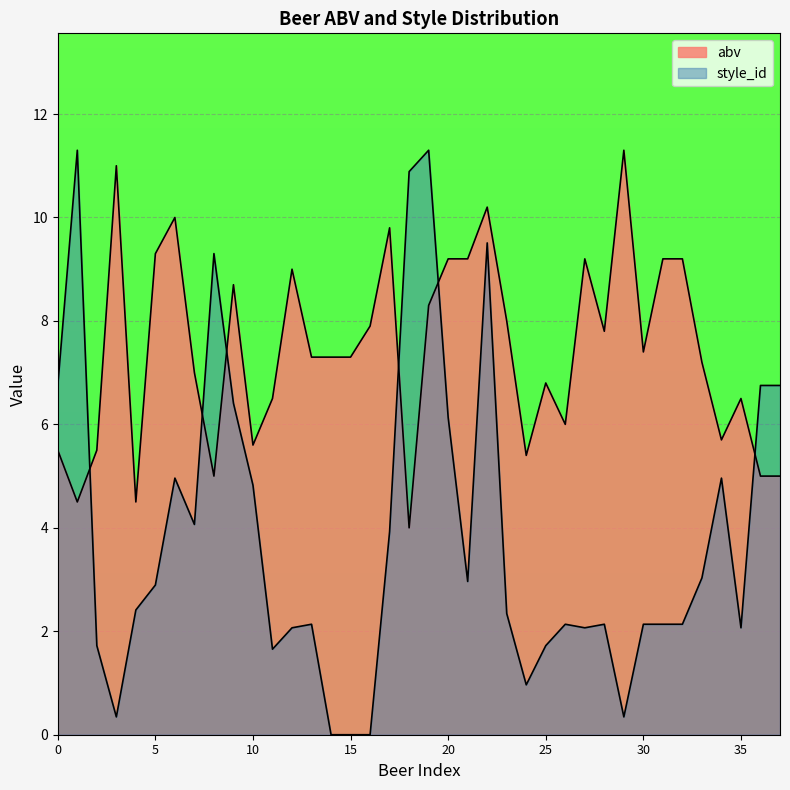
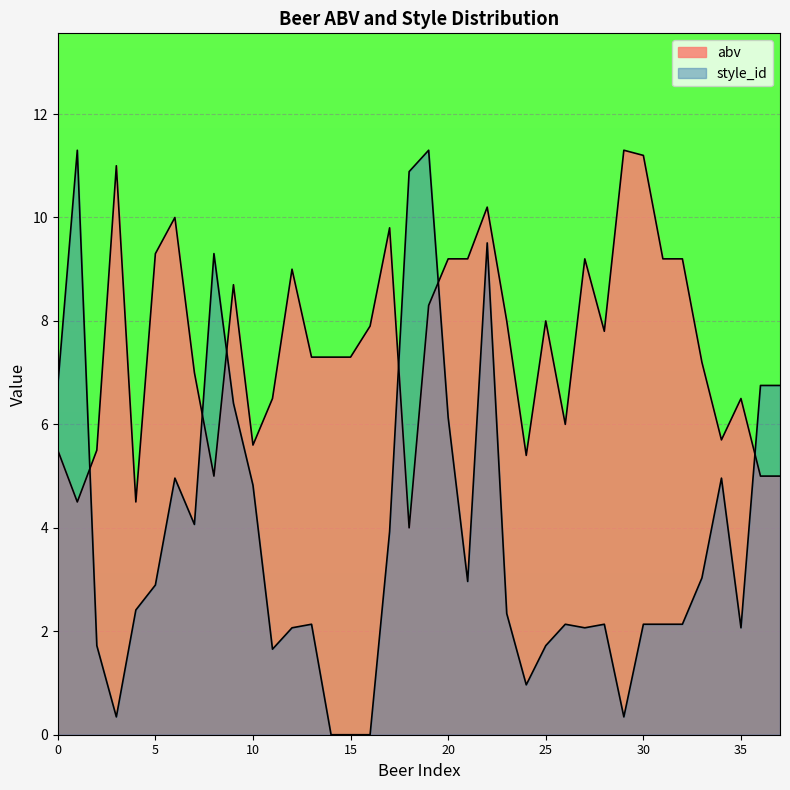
  {
    "abv": {
      "0": 5.5,
      "5": 9.3,
      "10": 5.6,
      "15": 7.3,
      "20": 9.2,
-     "25": 6.8,
-     "30": 7.4,
+     "25": 8.0,
+     "30": 11.2,
      "35": 6.5
    },
    "style_id": {
      "0": 6.8,
      "5": 2.9,
      "10": 4.8,
      "15": 0.0,
      "20": 6.1,
      "25": 1.7,
      "30": 2.1,
      "35": 2.1
    }
  }
